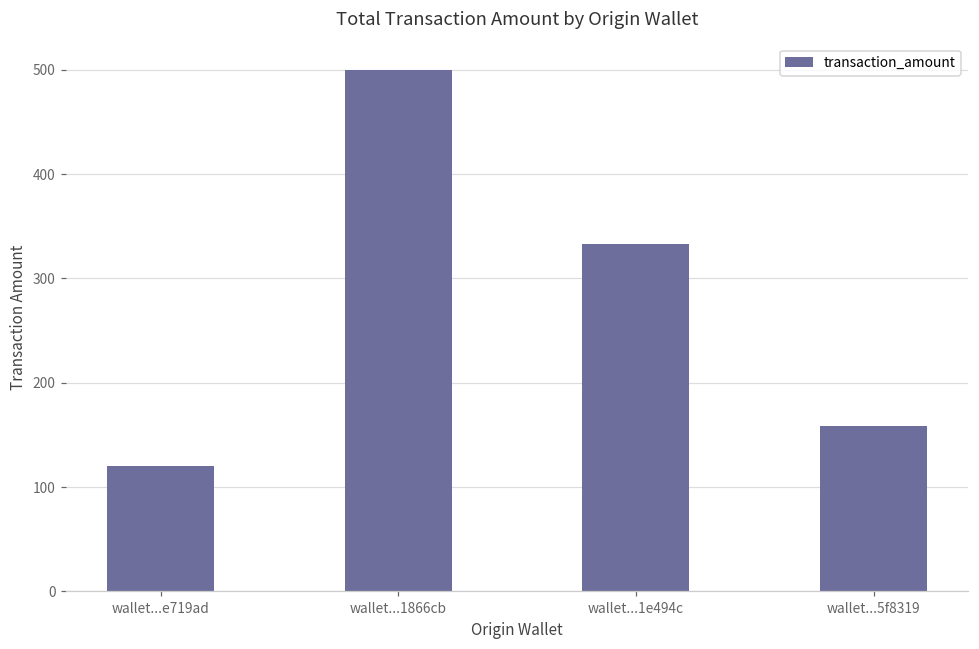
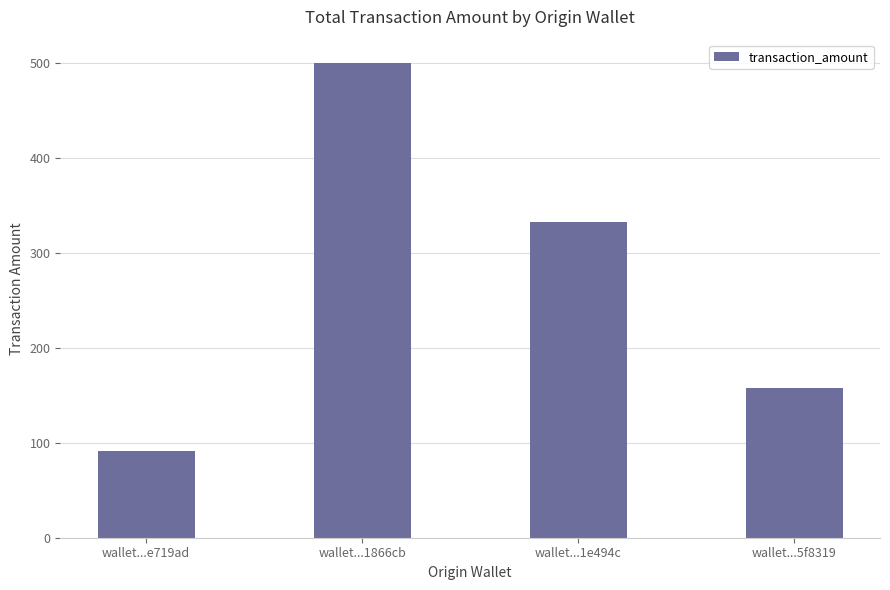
  {
-   "wallet...e719ad": 120,
+   "wallet...e719ad": 90,
    "wallet...1866cb": 500,
    "wallet...1e494c": 330,
    "wallet...5f8319": 160
  }
